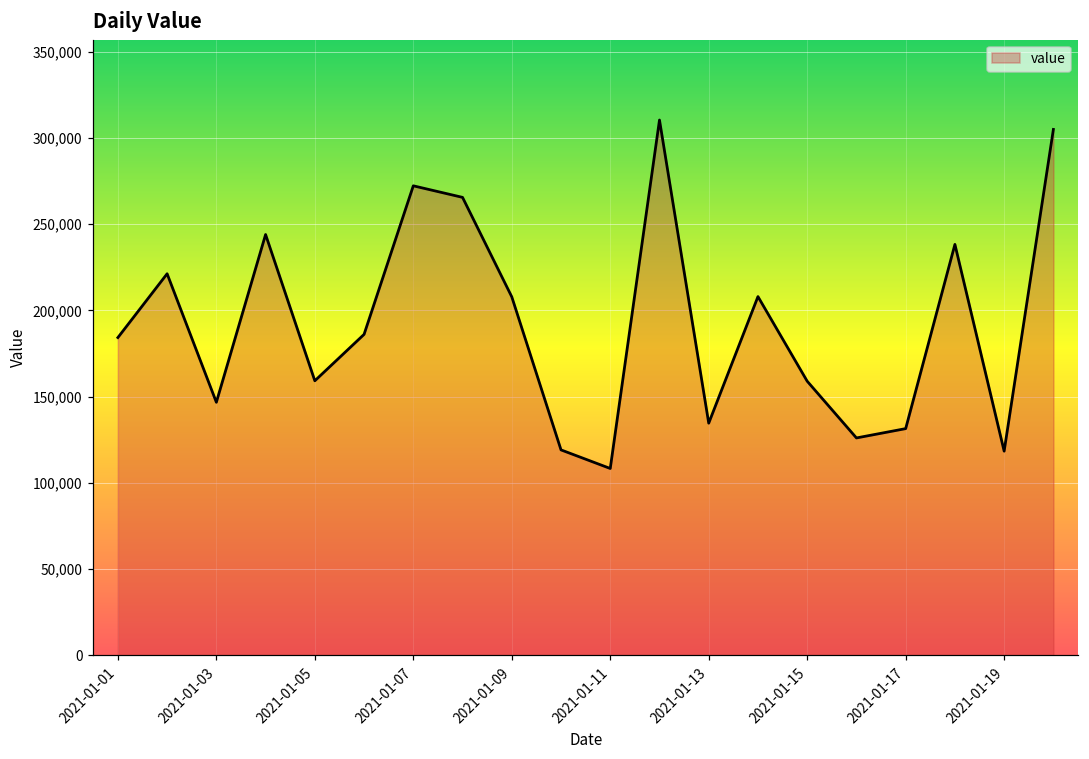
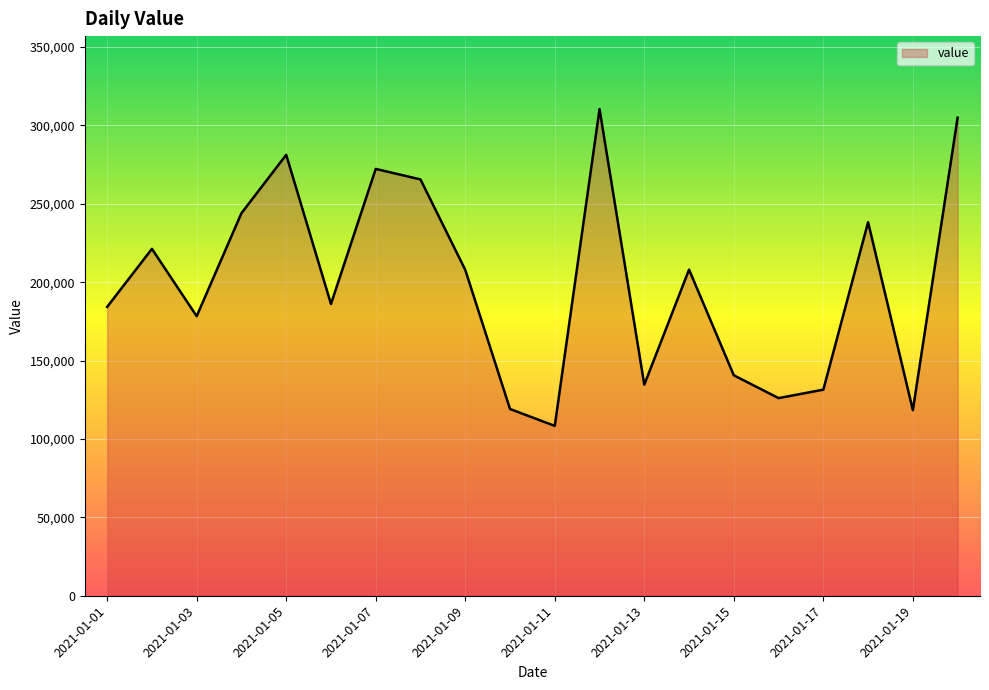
  {
    "2021-01-01": "184,000",
-   "2021-01-03": "147,000",
-   "2021-01-05": "159,000",
+   "2021-01-03": "178,000",
+   "2021-01-05": "281,000",
    "2021-01-07": "272,000",
    "2021-01-09": "208,000",
    "2021-01-11": "108,000",
    "2021-01-13": "135,000",
-   "2021-01-15": "159,000",
+   "2021-01-15": "141,000",
    "2021-01-17": "131,000",
    "2021-01-19": "118,000"
  }
